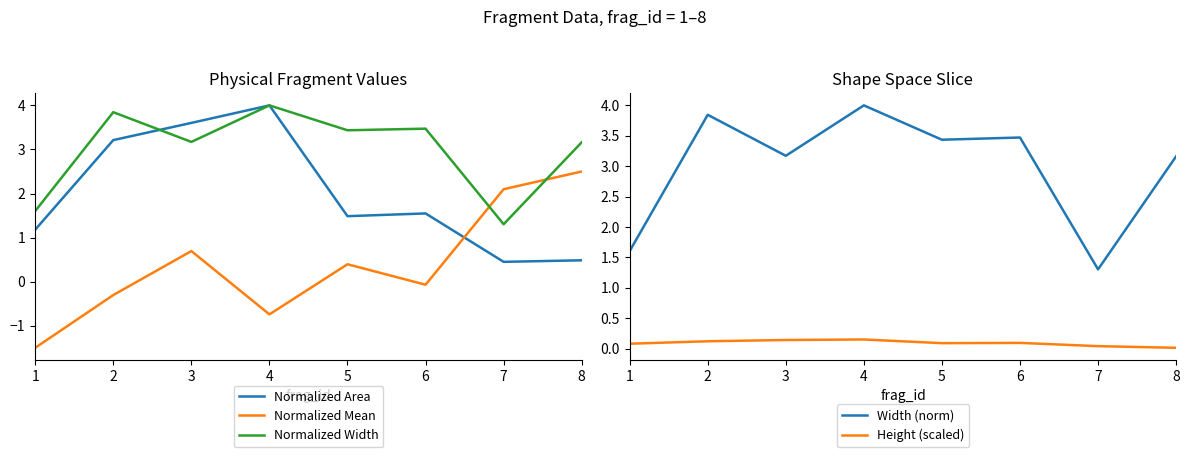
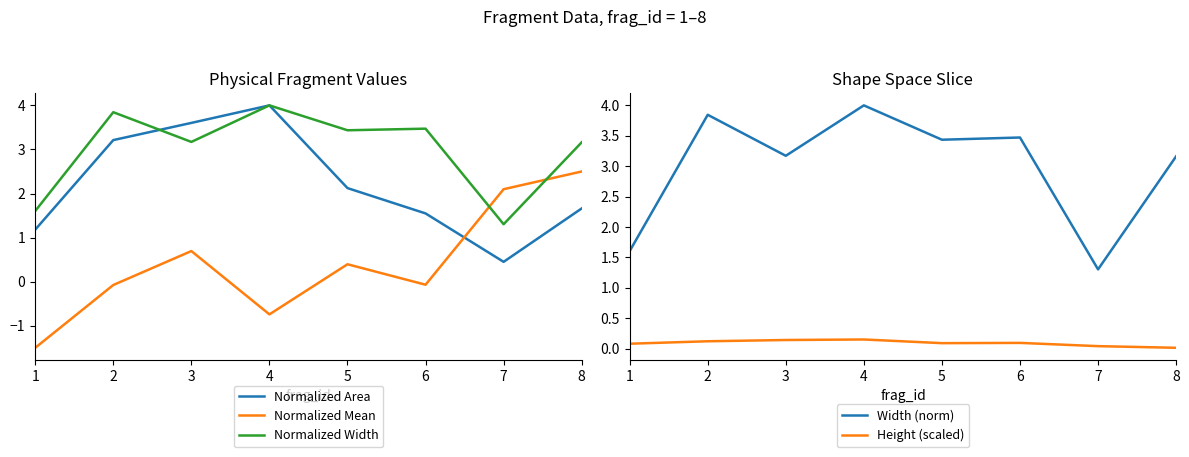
  {
    "Physical Fragment Values": {
      "Normalized Area": {
        "1": 1.2,
        "2": 3.2,
        "3": 3.6,
-       "5": 1.5,
+       "5": 2.1,
        "6": 1.5,
        "7": 0.5,
-       "8": 0.5
+       "8": 1.7
      },
      "Normalized Mean": {
        "1": -1.5,
-       "2": -0.3,
+       "2": -0.1,
        "3": 0.7,
        "4": -0.7,
        "5": 0.4,
        "6": -0.1,
        "7": 2.1,
        "8": 2.5
      },
      "Normalized Width": {
        "1": 1.6,
        "2": 3.8,
        "3": 3.2,
        "5": 3.4,
        "6": 3.5,
        "7": 1.3,
        "8": 3.2
      }
    },
    "Shape Space Slice": {
      "Width (norm)": {
        "1": 1.6,
        "2": 3.8,
        "3": 3.2,
        "4": 4.0,
        "5": 3.4,
        "6": 3.5,
        "7": 1.3,
        "8": 3.2
      },
      "Height (scaled)": {
        "1": 0.1,
        "2": 0.1,
        "3": 0.1,
        "4": 0.2,
        "5": 0.1,
        "6": 0.1,
        "7": 0.0,
        "8": 0.0
      }
    }
  }
